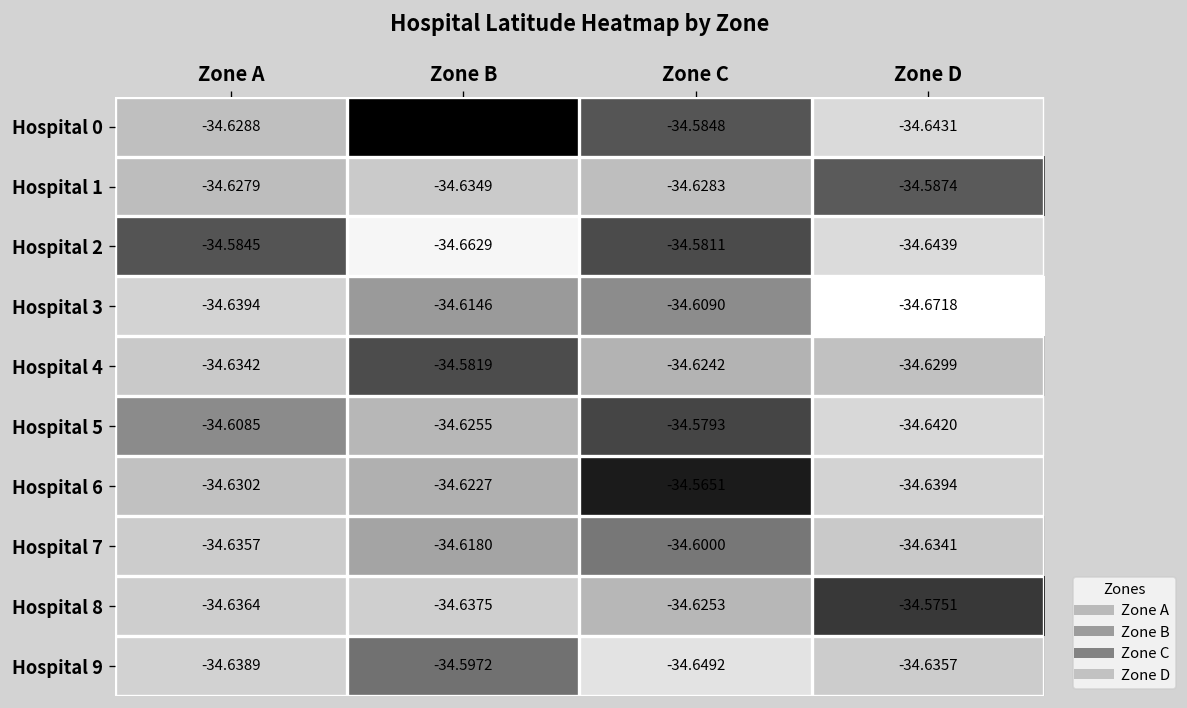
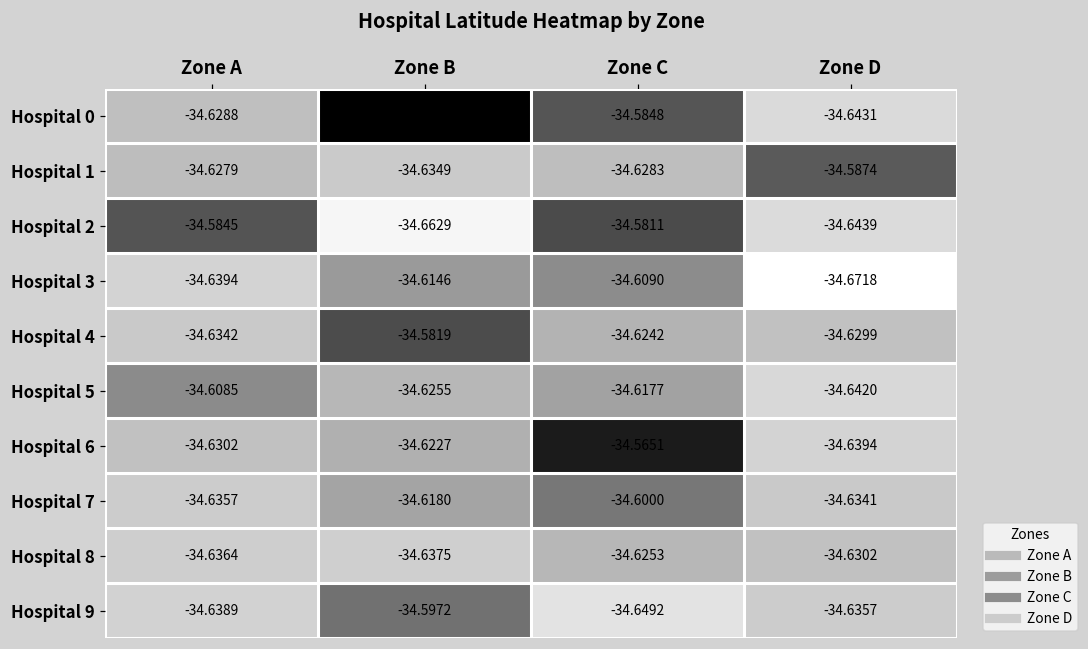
  {
    "Hospital 0": {
      "Zone A": -34.6288,
      "Zone C": -34.5848,
      "Zone D": -34.6431
    },
    "Hospital 1": {
      "Zone A": -34.6279,
      "Zone B": -34.6349,
      "Zone C": -34.6283,
      "Zone D": -34.5874
    },
    "Hospital 2": {
      "Zone A": -34.5845,
      "Zone B": -34.6629,
      "Zone C": -34.5811,
      "Zone D": -34.6439
    },
    "Hospital 3": {
      "Zone A": -34.6394,
      "Zone B": -34.6146,
      "Zone C": -34.6090,
      "Zone D": -34.6718
    },
    "Hospital 4": {
      "Zone A": -34.6342,
      "Zone B": -34.5819,
      "Zone C": -34.6242,
      "Zone D": -34.6299
    },
    "Hospital 5": {
      "Zone A": -34.6085,
      "Zone B": -34.6255,
-     "Zone C": -34.5793,
+     "Zone C": -34.6177,
      "Zone D": -34.6420
    },
    "Hospital 6": {
      "Zone A": -34.6302,
      "Zone B": -34.6227,
      "Zone D": -34.6394
    },
    "Hospital 7": {
      "Zone A": -34.6357,
      "Zone B": -34.6180,
      "Zone C": -34.6000,
      "Zone D": -34.6341
    },
    "Hospital 8": {
      "Zone A": -34.6364,
      "Zone B": -34.6375,
      "Zone C": -34.6253,
-     "Zone D": -34.5751
+     "Zone D": -34.6302
    },
    "Hospital 9": {
      "Zone A": -34.6389,
      "Zone B": -34.5972,
      "Zone C": -34.6492,
      "Zone D": -34.6357
    }
  }
